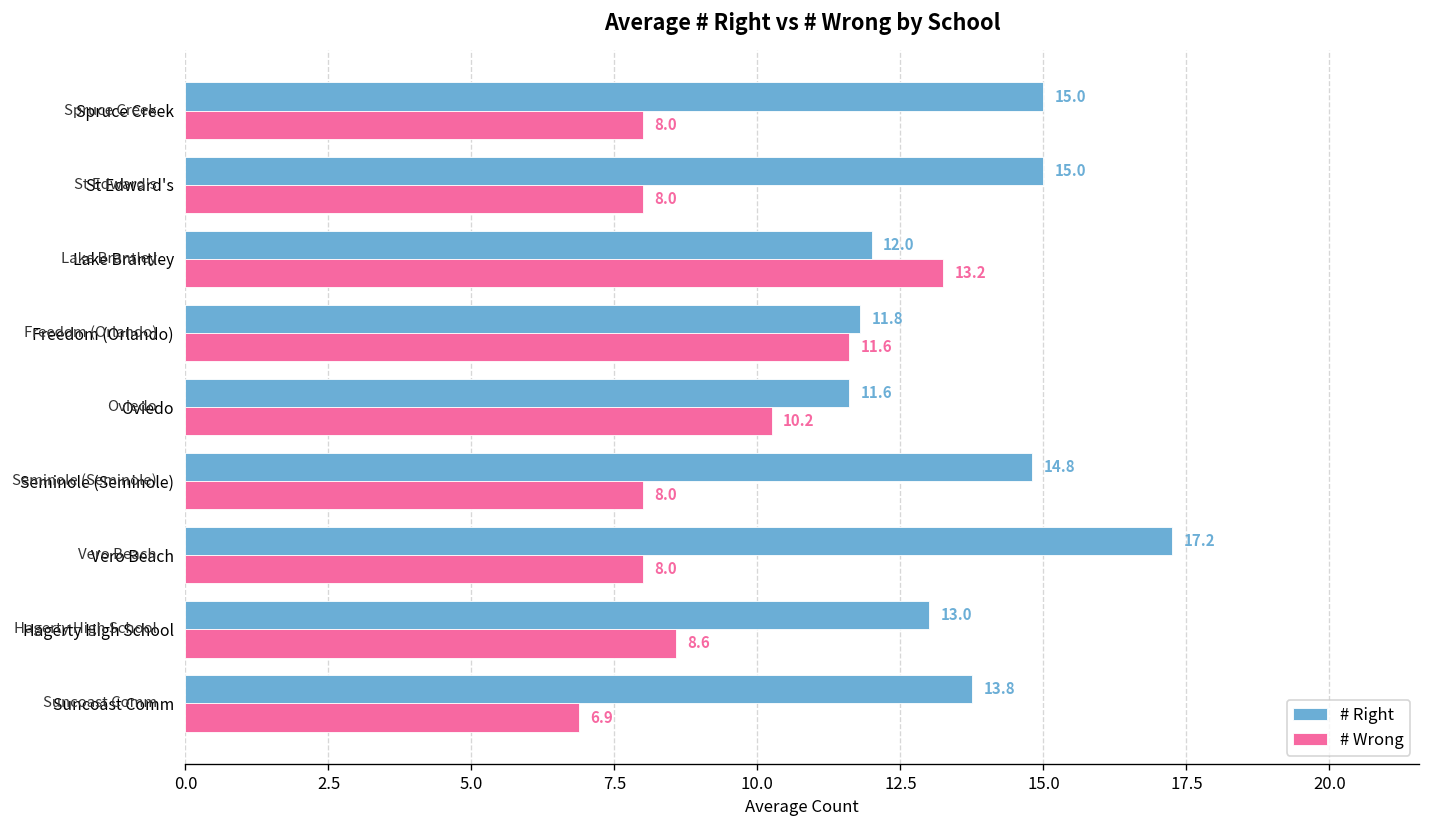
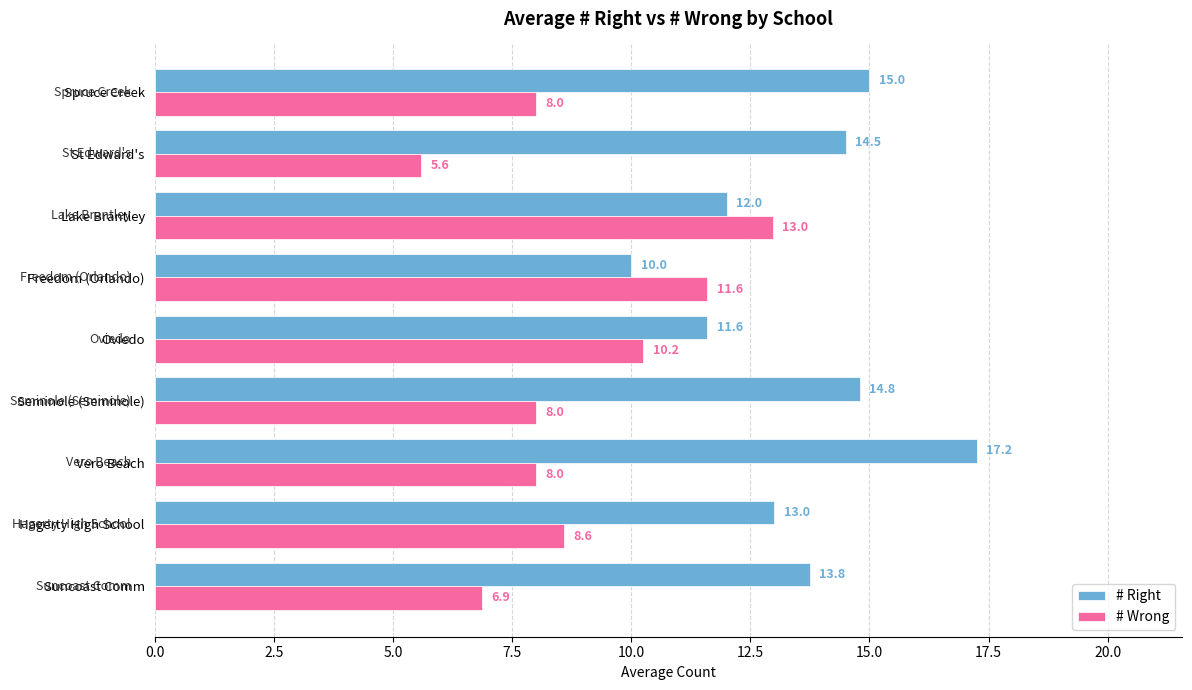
  {
    "# Right": {
      "Spruce Creek": 15.0,
-     "St Edward's": 15.0,
+     "St Edward's": 14.5,
      "Lake Brantley": 12.0,
-     "Freedom (Orlando)": 11.8,
+     "Freedom (Orlando)": 10.0,
      "Oviedo": 11.6,
      "Seminole (Seminole)": 14.8,
      "Vero Beach": 17.2,
      "Hagerty High School": 13.0,
      "Suncoast Comm": 13.8
    },
    "# Wrong": {
      "Spruce Creek": 8.0,
-     "St Edward's": 8.0,
-     "Lake Brantley": 13.2,
+     "St Edward's": 5.6,
+     "Lake Brantley": 13.0,
      "Freedom (Orlando)": 11.6,
      "Oviedo": 10.2,
      "Seminole (Seminole)": 8.0,
      "Vero Beach": 8.0,
      "Hagerty High School": 8.6,
      "Suncoast Comm": 6.9
    }
  }
